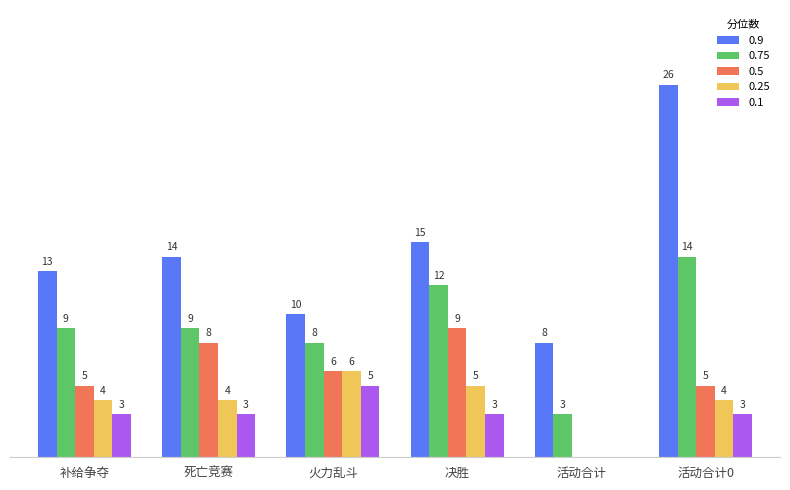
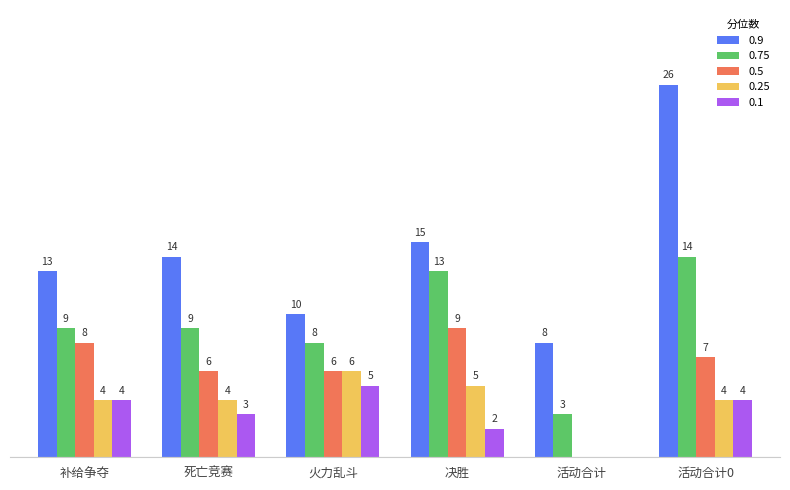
  {
    "0.9": {
      "补给争夺": 13,
      "死亡竞赛": 14,
      "火力乱斗": 10,
      "决胜": 15,
      "活动合计": 8,
      "活动合计0": 26
    },
    "0.75": {
      "补给争夺": 9,
      "死亡竞赛": 9,
      "火力乱斗": 8,
-     "决胜": 12,
+     "决胜": 13,
      "活动合计": 3,
      "活动合计0": 14
    },
    "0.5": {
-     "补给争夺": 5,
-     "死亡竞赛": 8,
+     "补给争夺": 8,
+     "死亡竞赛": 6,
      "火力乱斗": 6,
      "决胜": 9,
-     "活动合计0": 5
+     "活动合计0": 7
    },
    "0.25": {
      "补给争夺": 4,
      "死亡竞赛": 4,
      "火力乱斗": 6,
      "决胜": 5,
      "活动合计0": 4
    },
    "0.1": {
-     "补给争夺": 3,
+     "补给争夺": 4,
      "死亡竞赛": 3,
      "火力乱斗": 5,
-     "决胜": 3,
-     "活动合计0": 3
+     "决胜": 2,
+     "活动合计0": 4
    }
  }
